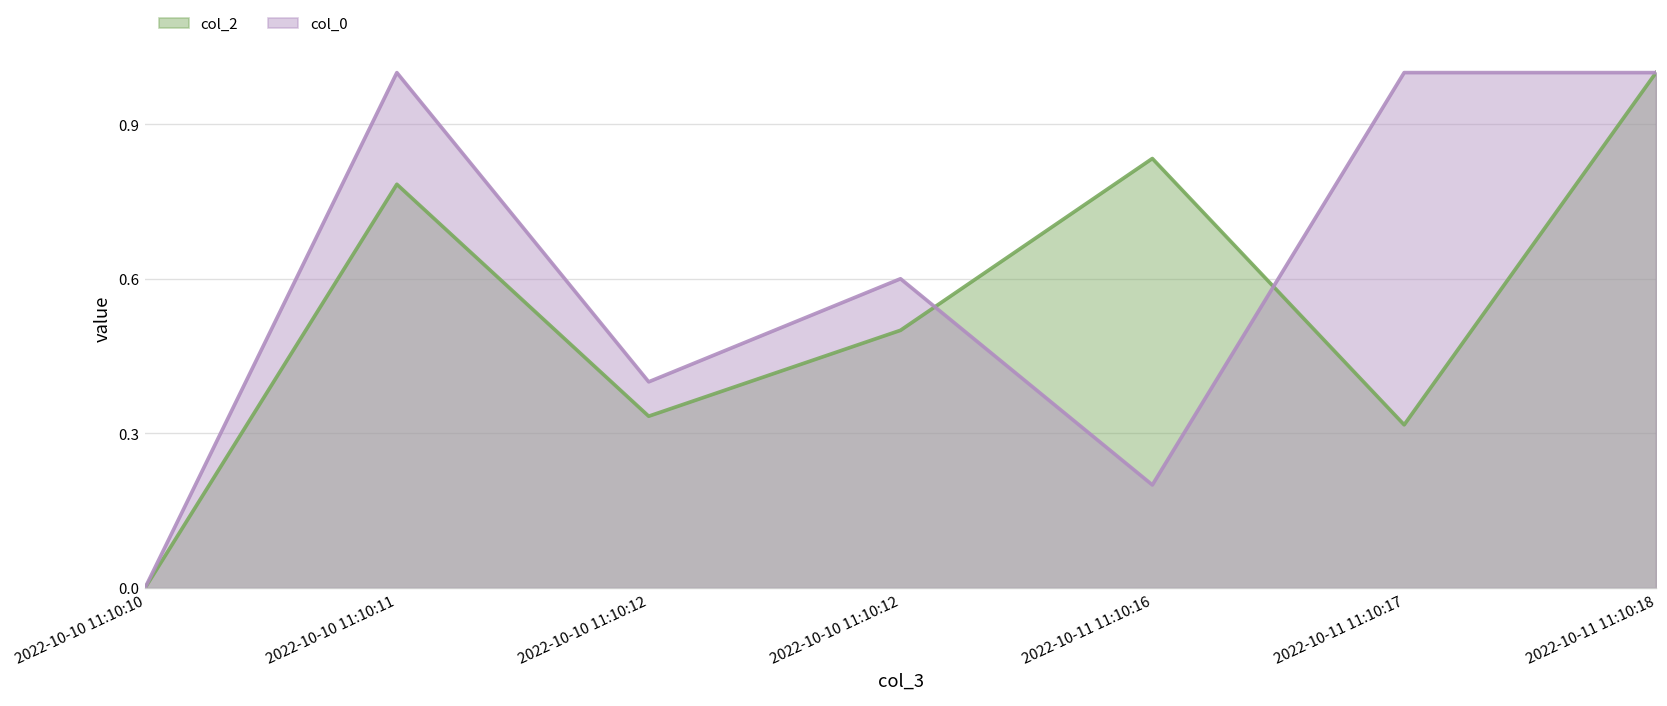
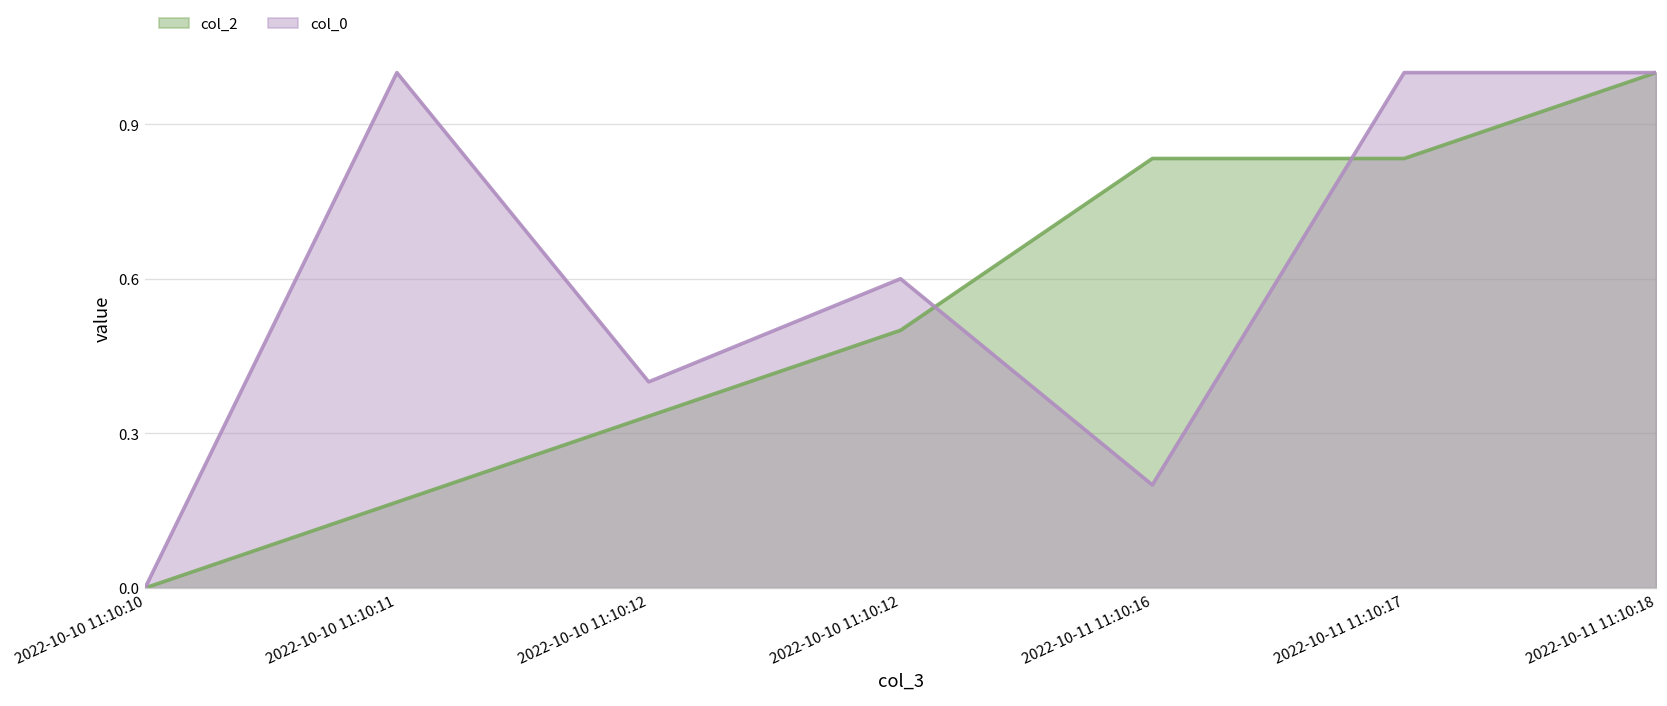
  {
    "col_2": {
-     "2022-10-10 11:10:11": 0.78,
+     "2022-10-10 11:10:11": 0.17,
      "2022-10-11 11:10:16": 0.83,
-     "2022-10-11 11:10:17": 0.32
+     "2022-10-11 11:10:17": 0.83
    },
    "col_0": {
      "2022-10-10 11:10:11": 1.00,
      "2022-10-11 11:10:16": 0.20,
      "2022-10-11 11:10:17": 1.00
    }
  }
